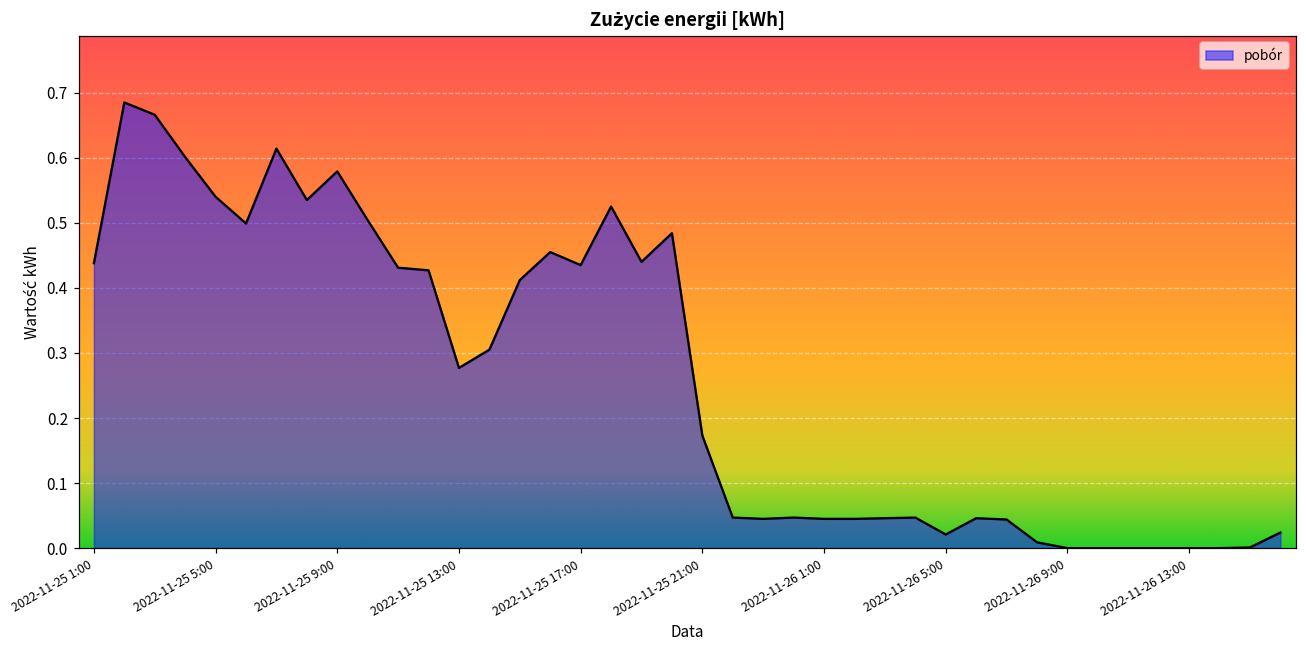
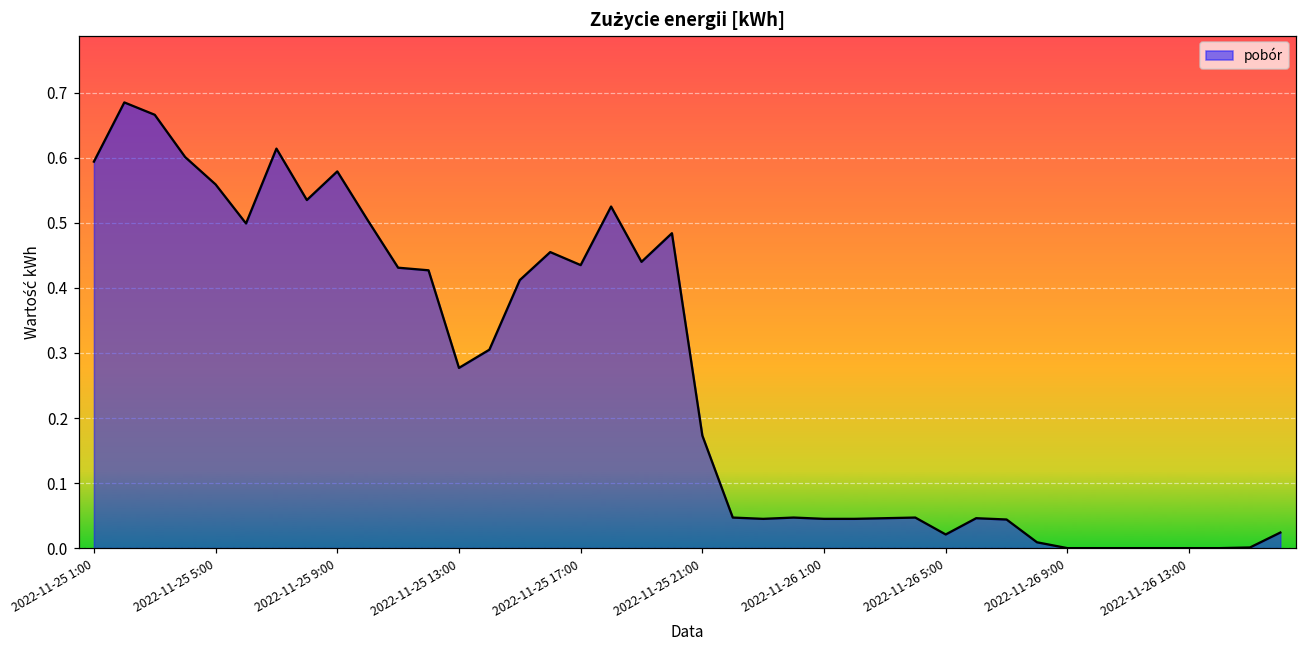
  {
-   "2022-11-25 1:00": 0.44,
-   "2022-11-25 5:00": 0.54,
+   "2022-11-25 1:00": 0.59,
+   "2022-11-25 5:00": 0.56,
    "2022-11-25 9:00": 0.58,
    "2022-11-25 13:00": 0.28,
    "2022-11-25 17:00": 0.44,
    "2022-11-25 21:00": 0.17,
    "2022-11-26 1:00": 0.05,
    "2022-11-26 5:00": 0.02,
    "2022-11-26 9:00": 0.00,
    "2022-11-26 13:00": 0.00
  }
